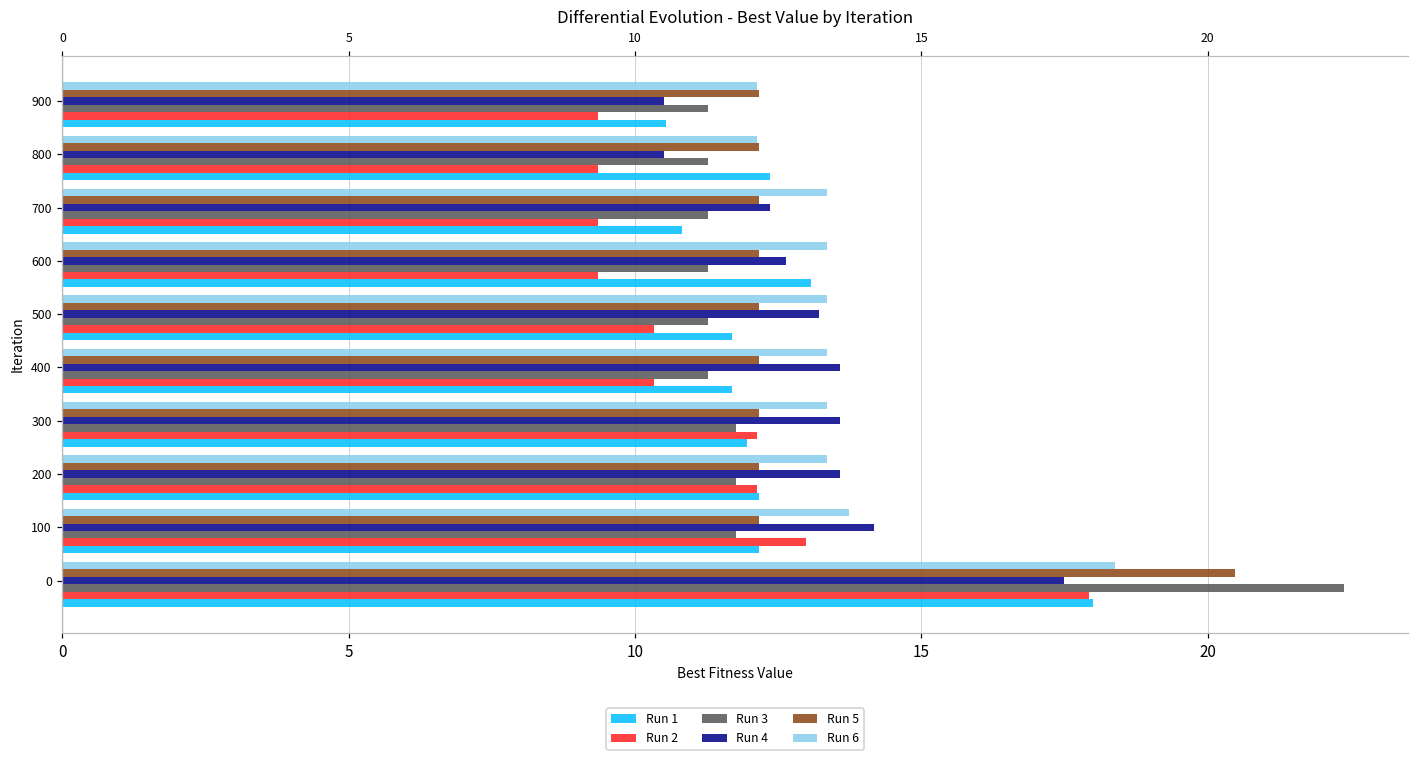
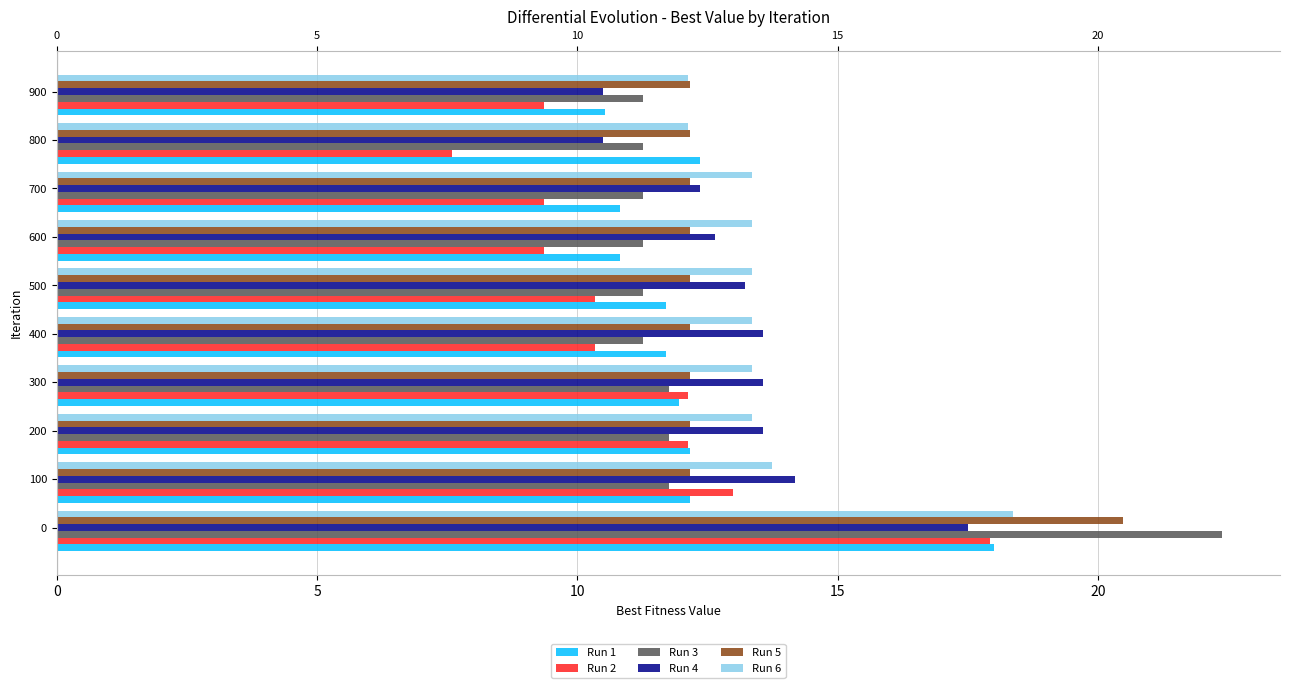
  {
    "Run 1": {
      "900": 10.5,
      "800": 12.4,
      "700": 10.8,
-     "600": 13.1,
+     "600": 10.8,
      "500": 11.7,
      "400": 11.7,
      "300": 12.0,
      "200": 12.2,
      "100": 12.2,
      "0": 18.0
    },
    "Run 2": {
      "900": 9.4,
-     "800": 9.4,
+     "800": 7.6,
      "700": 9.4,
      "600": 9.4,
      "500": 10.3,
      "400": 10.3,
      "300": 12.1,
      "200": 12.1,
      "100": 13.0,
      "0": 17.9
    },
    "Run 3": {
      "900": 11.3,
      "800": 11.3,
      "700": 11.3,
      "600": 11.3,
      "500": 11.3,
      "400": 11.3,
      "300": 11.8,
      "200": 11.8,
      "100": 11.8,
      "0": 22.4
    },
    "Run 4": {
      "900": 10.5,
      "800": 10.5,
      "700": 12.4,
      "600": 12.6,
      "500": 13.2,
      "400": 13.6,
      "300": 13.6,
      "200": 13.6,
      "100": 14.2,
      "0": 17.5
    },
    "Run 5": {
      "900": 12.2,
      "800": 12.2,
      "700": 12.2,
      "600": 12.2,
      "500": 12.2,
      "400": 12.2,
      "300": 12.2,
      "200": 12.2,
      "100": 12.2,
      "0": 20.5
    },
    "Run 6": {
      "900": 12.1,
      "800": 12.1,
      "700": 13.4,
      "600": 13.4,
      "500": 13.4,
      "400": 13.4,
      "300": 13.4,
      "200": 13.4,
      "100": 13.7,
      "0": 18.4
    }
  }
